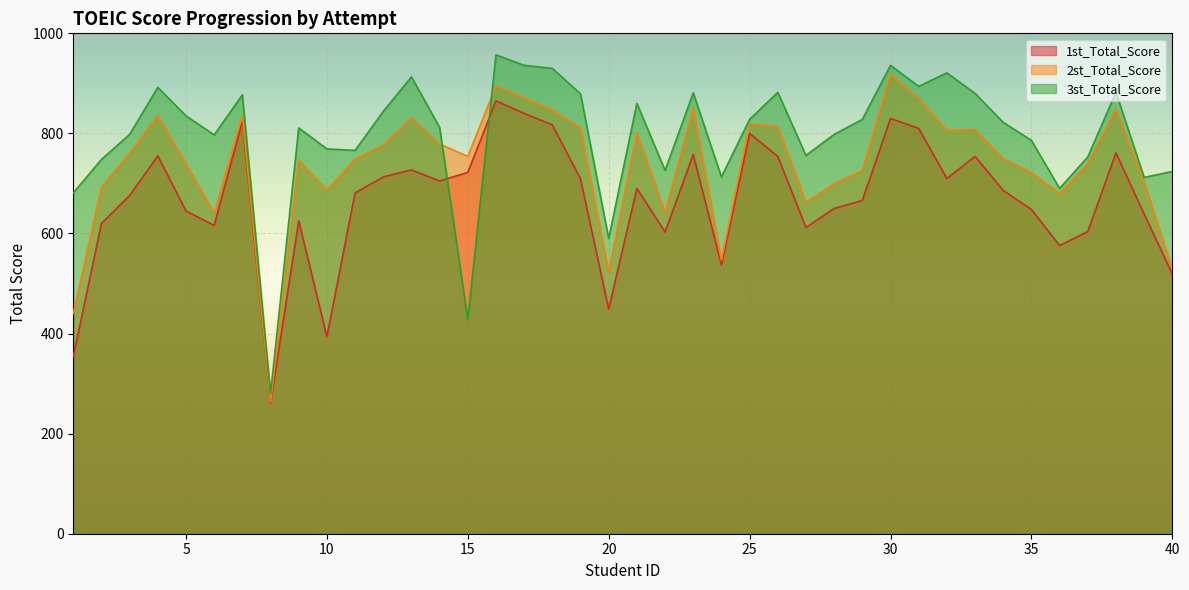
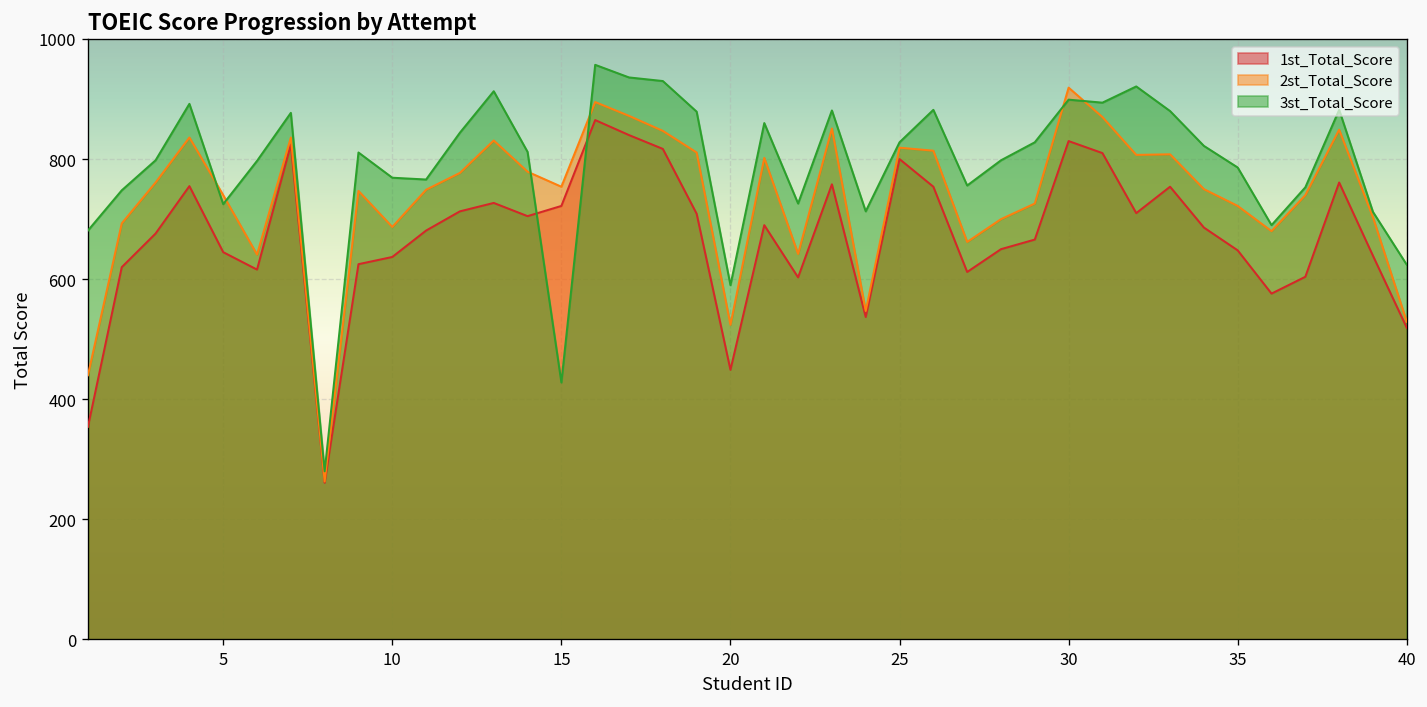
  {
    "1st_Total_Score": {
      "5": 650,
-     "10": 390,
+     "10": 640,
      "15": 720,
      "20": 450,
      "25": 800,
      "30": 830,
      "35": 650,
      "40": 520
    },
    "2st_Total_Score": {
      "5": 740,
      "10": 690,
      "15": 750,
      "20": 520,
      "25": 820,
      "30": 920,
      "35": 720,
      "40": 530
    },
    "3st_Total_Score": {
-     "5": 840,
+     "5": 730,
      "10": 770,
      "15": 430,
      "20": 590,
      "25": 830,
-     "30": 940,
+     "30": 900,
      "35": 790,
-     "40": 720
+     "40": 620
    }
  }
